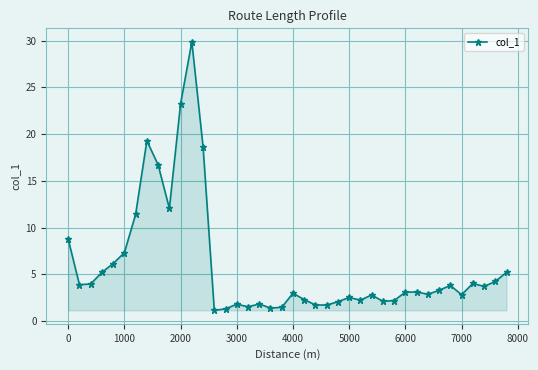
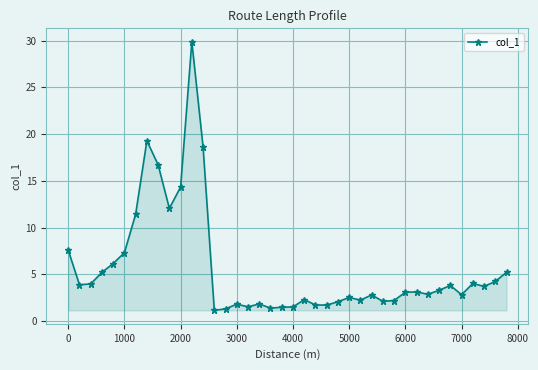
  {
-   "0": 9,
+   "0": 8,
    "1000": 7,
-   "2000": 23,
+   "2000": 14,
    "3000": 2,
-   "4000": 3,
+   "4000": 2,
    "5000": 3,
    "6000": 3,
    "7000": 3
  }
